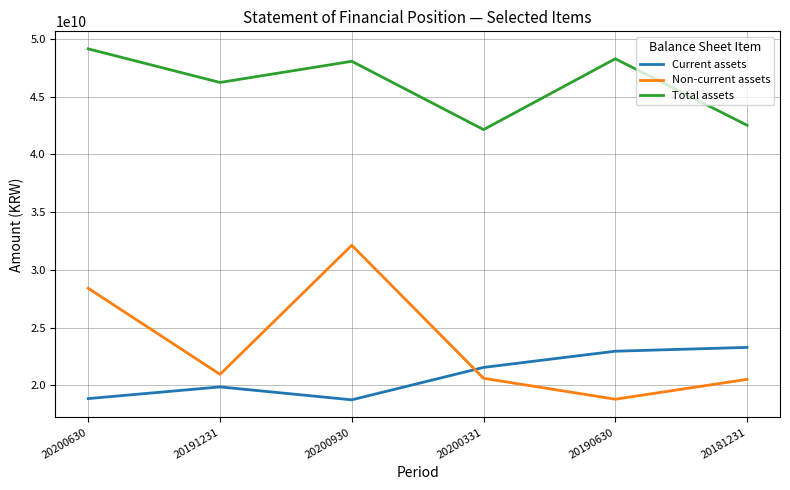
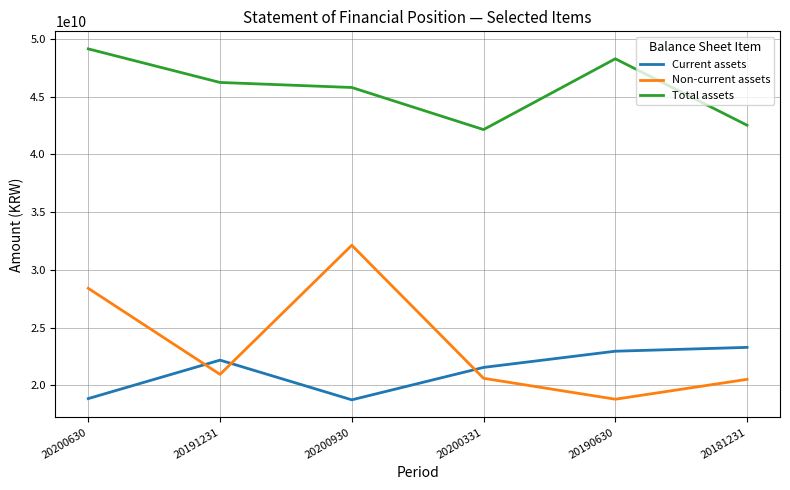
  {
    "Current assets": {
      "20200630": 18800000000,
-     "20191231": 19900000000,
+     "20191231": 22200000000,
      "20200930": 18700000000,
      "20200331": 21500000000,
      "20190630": 22900000000,
      "20181231": 23300000000
    },
    "Non-current assets": {
      "20200630": 28400000000,
      "20191231": 20900000000,
      "20200930": 32100000000,
      "20200331": 20600000000,
      "20190630": 18800000000,
      "20181231": 20500000000
    },
    "Total assets": {
      "20200630": 49100000000,
      "20191231": 46200000000,
-     "20200930": 48100000000,
+     "20200930": 45800000000,
      "20200331": 42100000000,
      "20190630": 48300000000,
      "20181231": 42500000000
    }
  }
